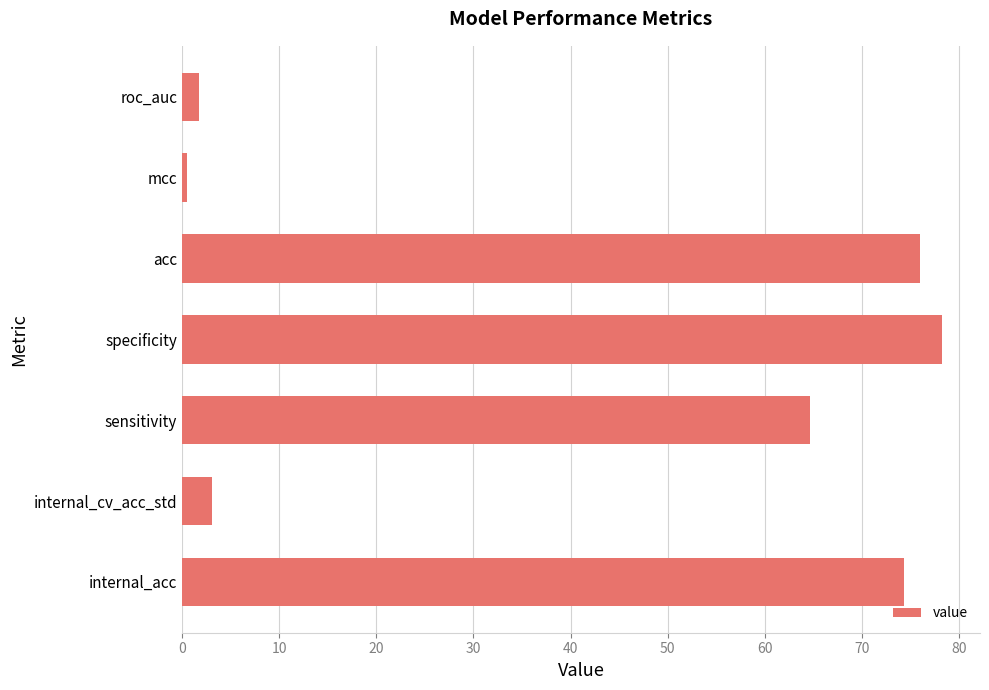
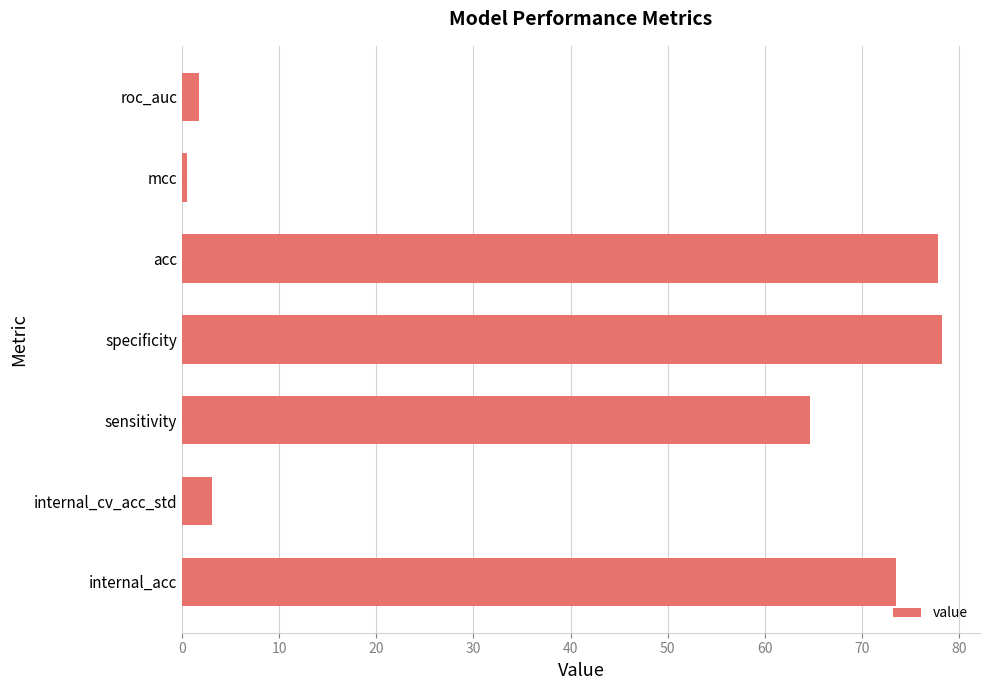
  {
    "roc_auc": 2,
    "mcc": 1,
-   "acc": 76,
+   "acc": 78,
    "specificity": 78,
    "sensitivity": 65,
    "internal_cv_acc_std": 3,
-   "internal_acc": 74
+   "internal_acc": 73
  }
